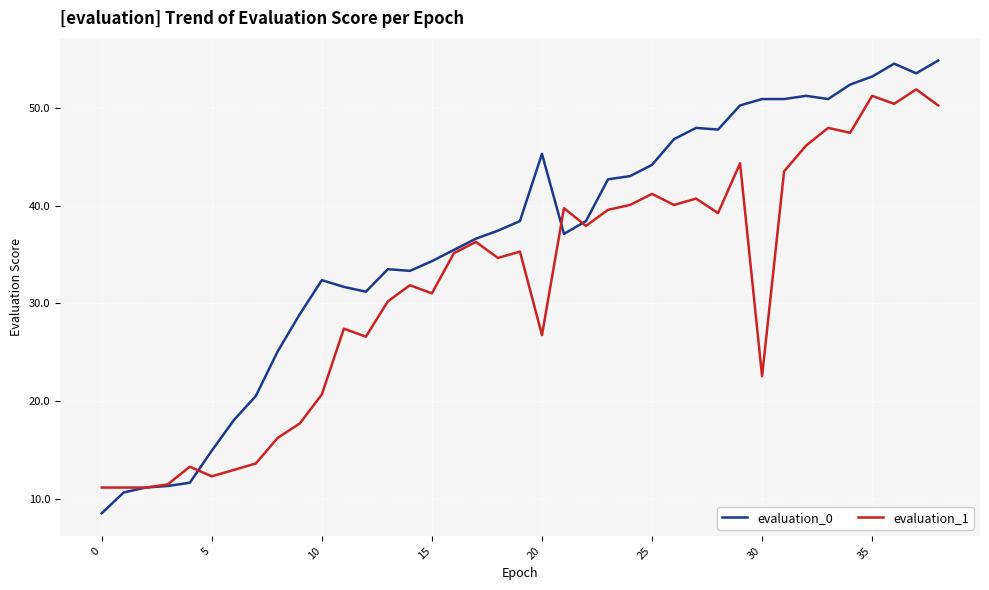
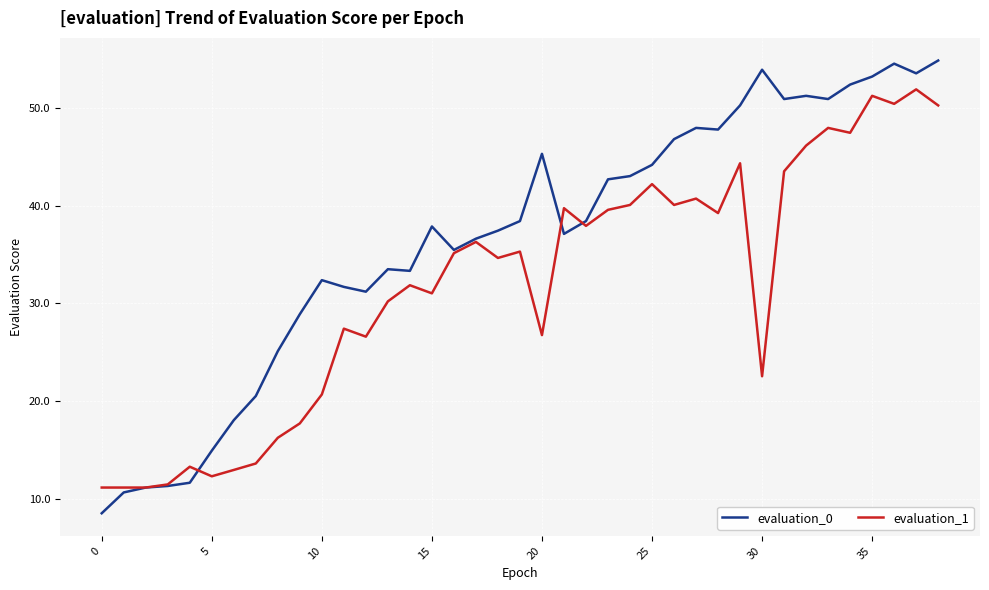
  {
    "evaluation_0": {
      "0": 9,
      "5": 15,
      "10": 32,
-     "15": 34,
+     "15": 38,
      "20": 45,
      "25": 44,
-     "30": 51,
+     "30": 54,
      "35": 53
    },
    "evaluation_1": {
      "0": 11,
      "5": 12,
      "10": 21,
      "15": 31,
      "20": 27,
-     "25": 41,
+     "25": 42,
      "30": 23,
      "35": 51
    }
  }
